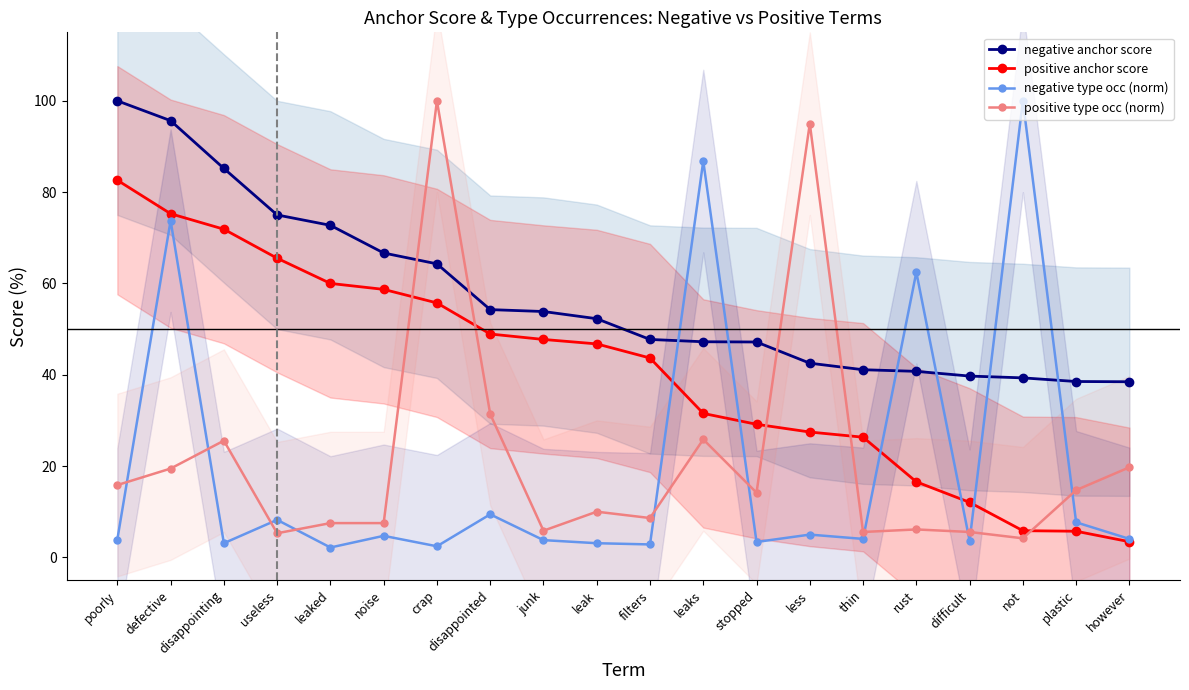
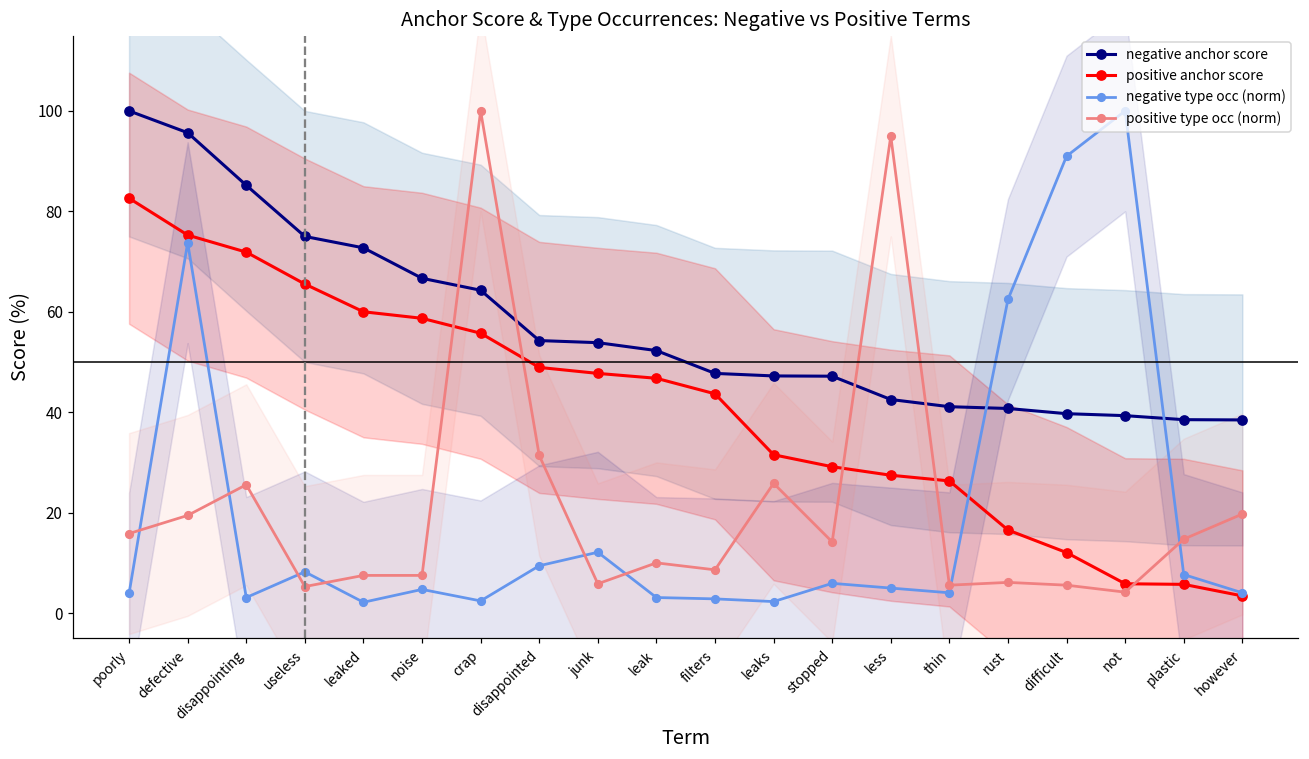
  {
    "negative type occ (norm)": {
      "poorly": 4,
      "defective": 74,
      "disappointing": 3,
      "useless": 8,
      "leaked": 2,
      "noise": 5,
      "crap": 2,
      "disappointed": 9,
-     "junk": 4,
+     "junk": 12,
      "leak": 3,
      "filters": 3,
-     "leaks": 87,
-     "stopped": 3,
+     "leaks": 2,
+     "stopped": 6,
      "less": 5,
      "thin": 4,
      "rust": 62,
-     "difficult": 4,
+     "difficult": 91,
      "plastic": 8,
      "however": 4
    }
  }
